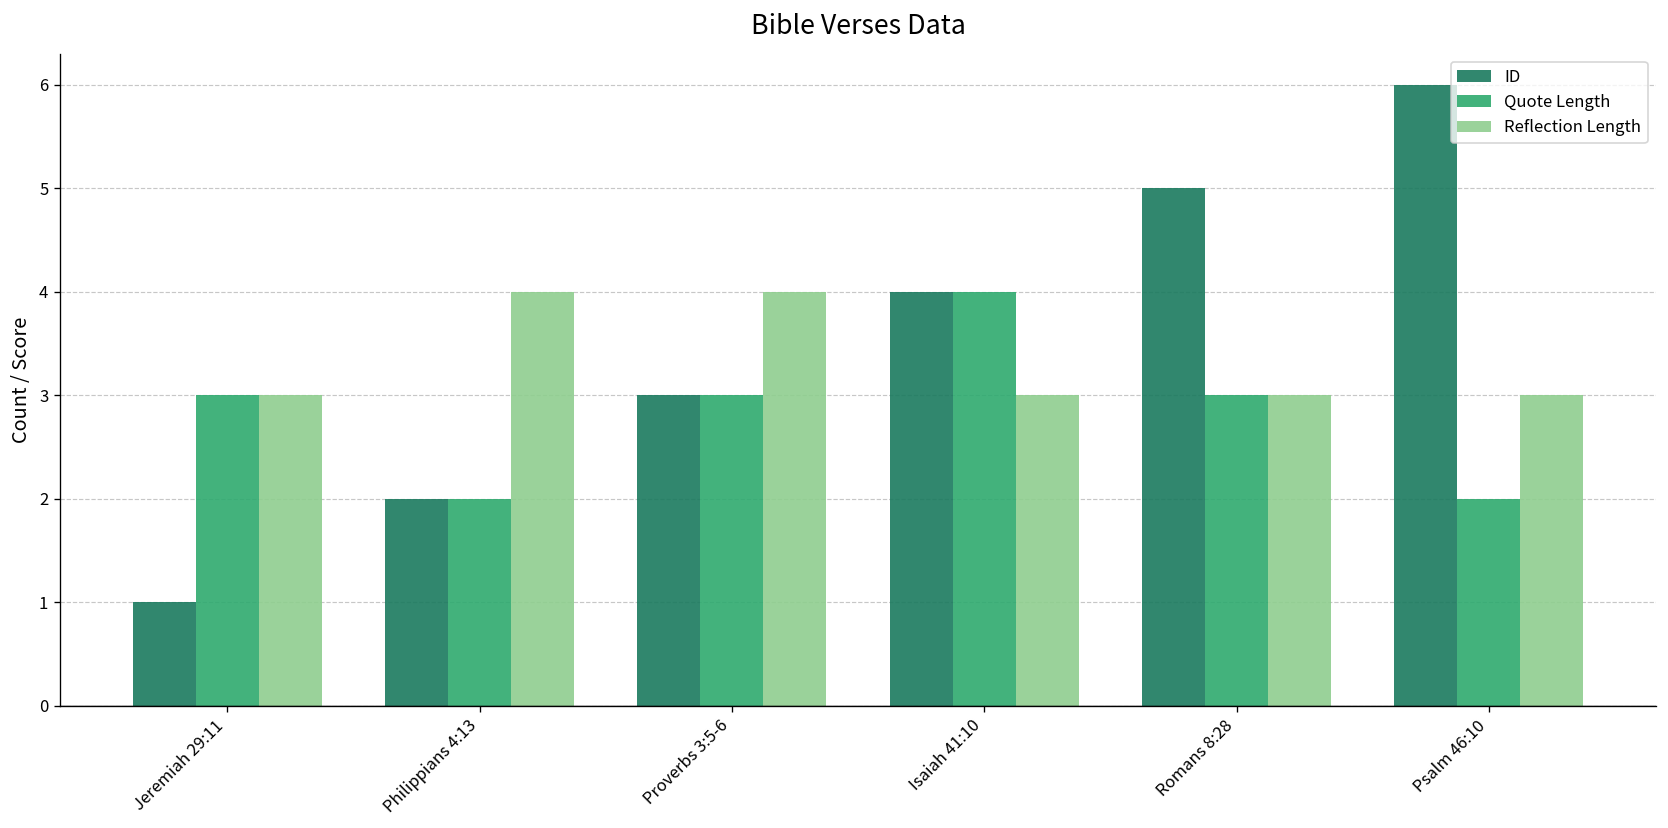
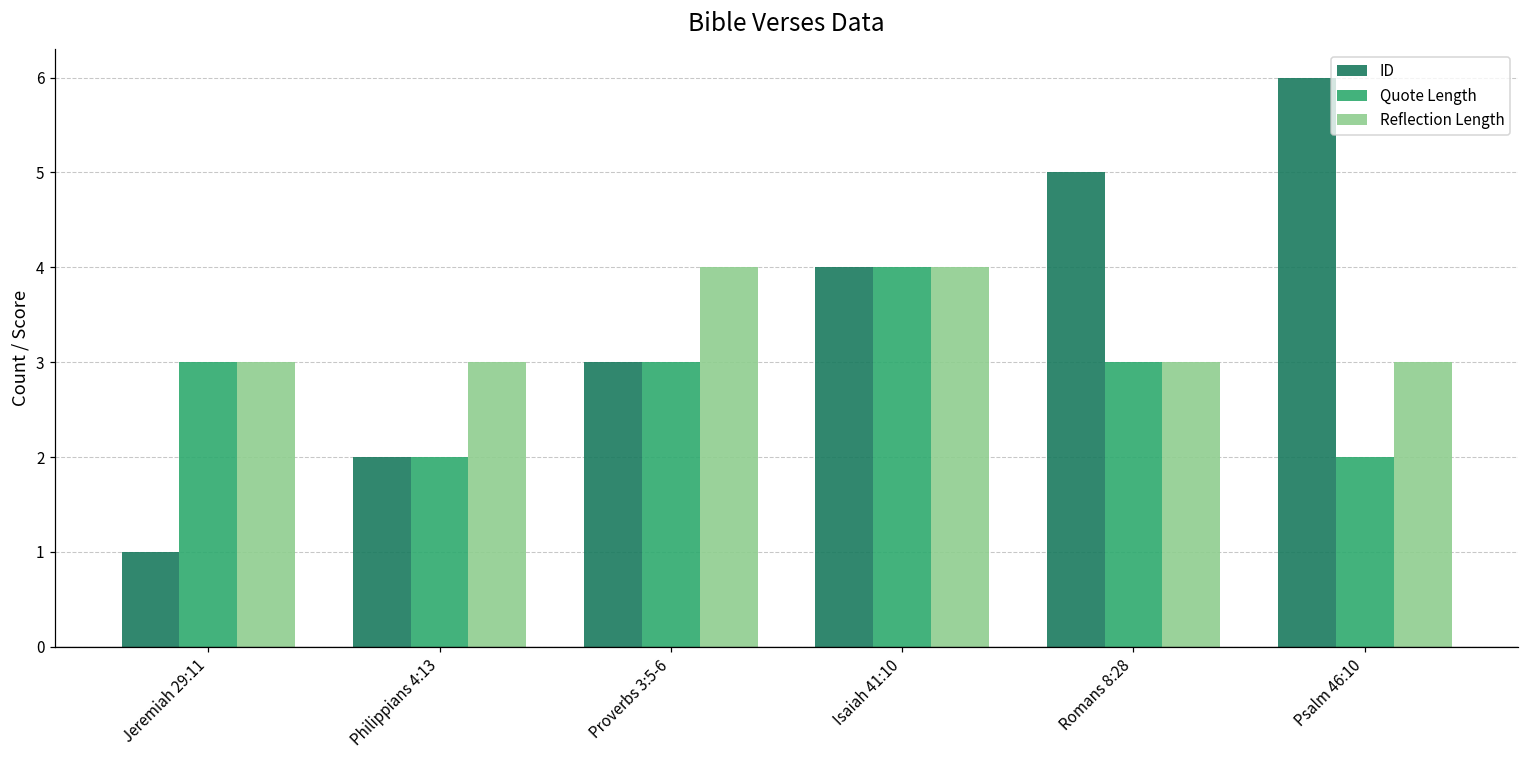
  {
    "Reflection Length": {
      "Jeremiah 29:11": 3,
-     "Philippians 4:13": 4,
+     "Philippians 4:13": 3,
      "Proverbs 3:5-6": 4,
-     "Isaiah 41:10": 3,
+     "Isaiah 41:10": 4,
      "Romans 8:28": 3,
      "Psalm 46:10": 3
    }
  }
